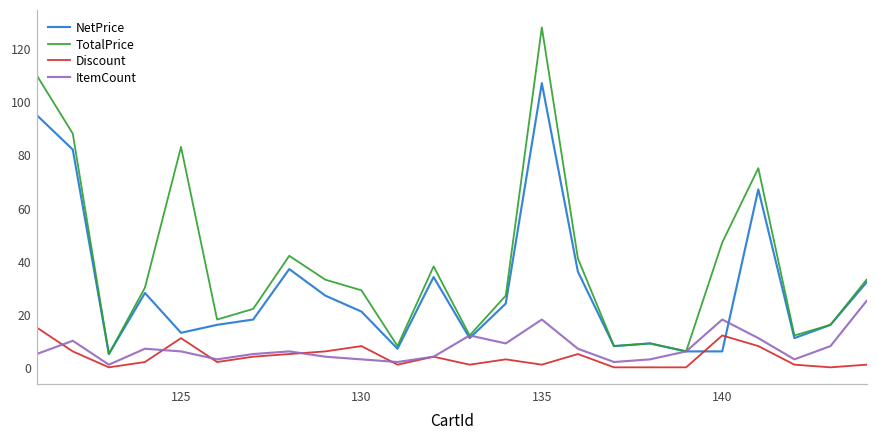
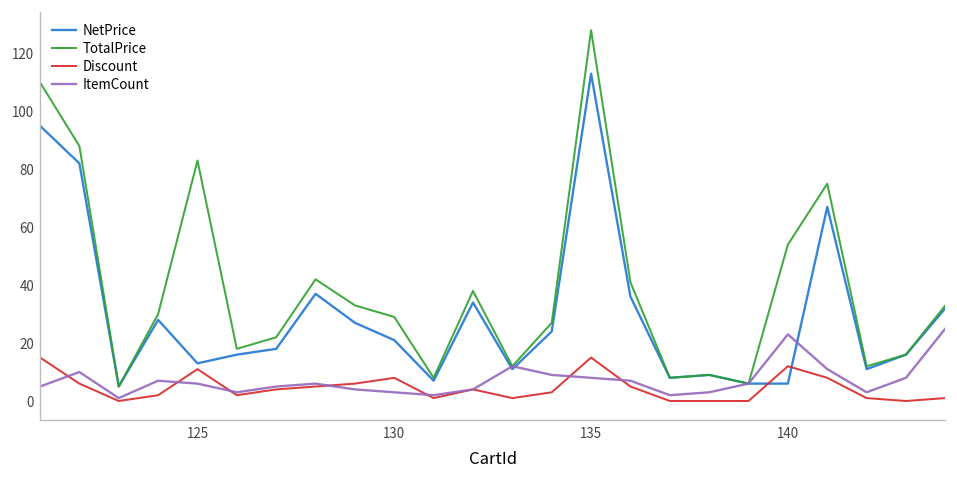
  {
    "NetPrice": {
      "125": 13,
      "130": 21,
-     "135": 107,
+     "135": 113,
      "140": 6
    },
    "TotalPrice": {
      "125": 83,
      "130": 29,
      "135": 128,
-     "140": 47
+     "140": 54
    },
    "Discount": {
      "125": 11,
      "130": 8,
-     "135": 1,
+     "135": 15,
      "140": 12
    },
    "ItemCount": {
      "125": 6,
      "130": 3,
-     "135": 18,
-     "140": 18
+     "135": 8,
+     "140": 23
    }
  }
